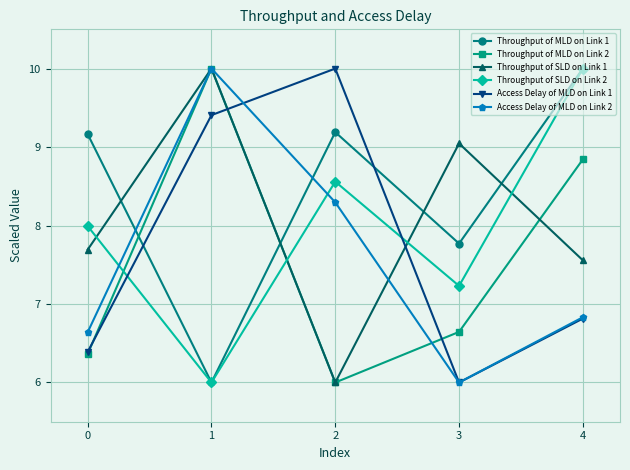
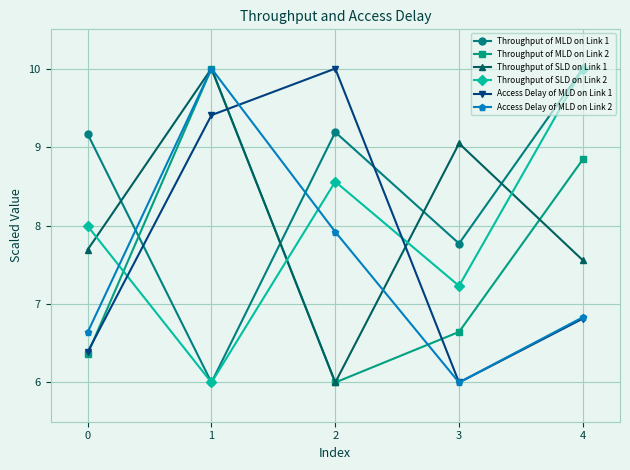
  {
    "Access Delay of MLD on Link 2": {
      "0": 6.6,
-     "2": 8.3
+     "2": 7.9
    }
  }
